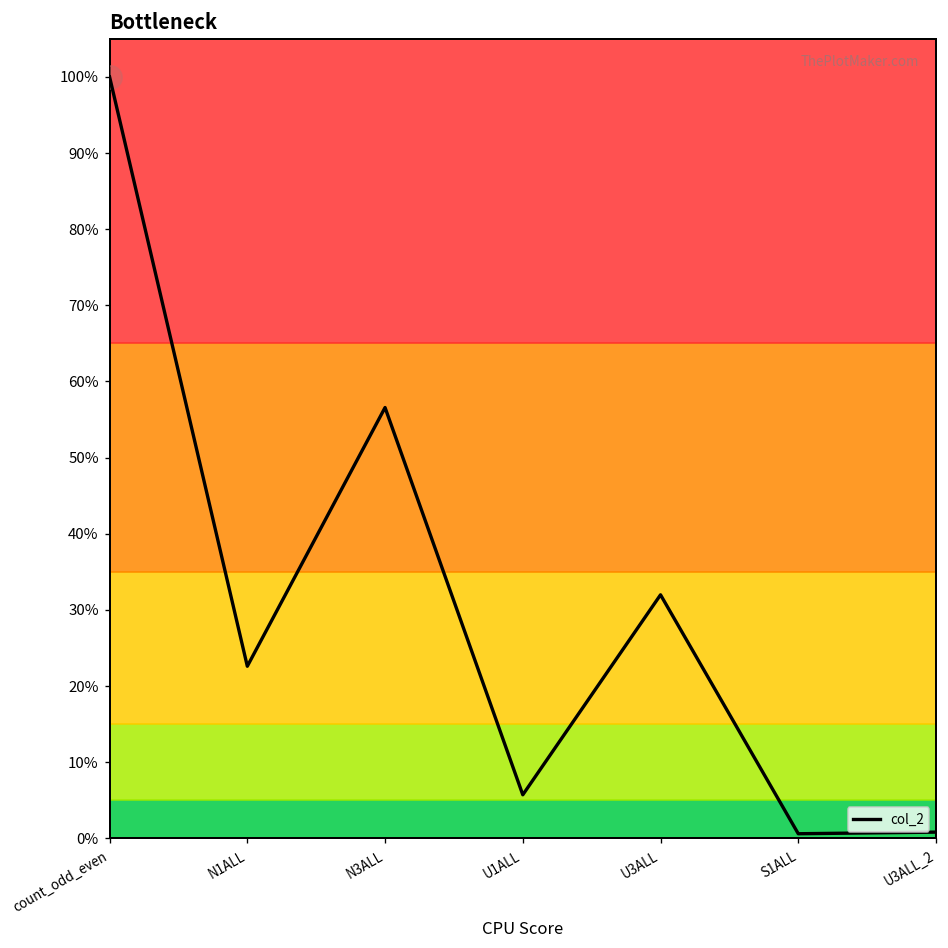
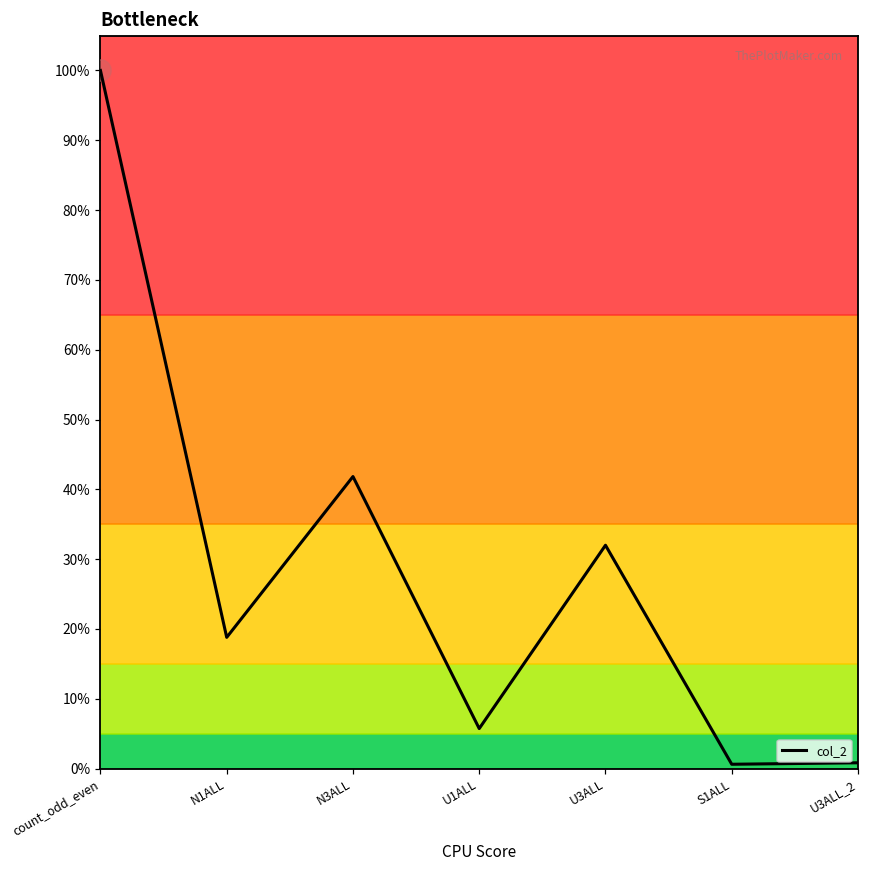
  {
    "col_2": {
-     "N1ALL": "23%",
-     "N3ALL": "57%",
+     "N1ALL": "19%",
+     "N3ALL": "42%",
      "U1ALL": "6%",
      "U3ALL": "32%",
      "S1ALL": "1%",
      "U3ALL_2": "1%"
    }
  }
